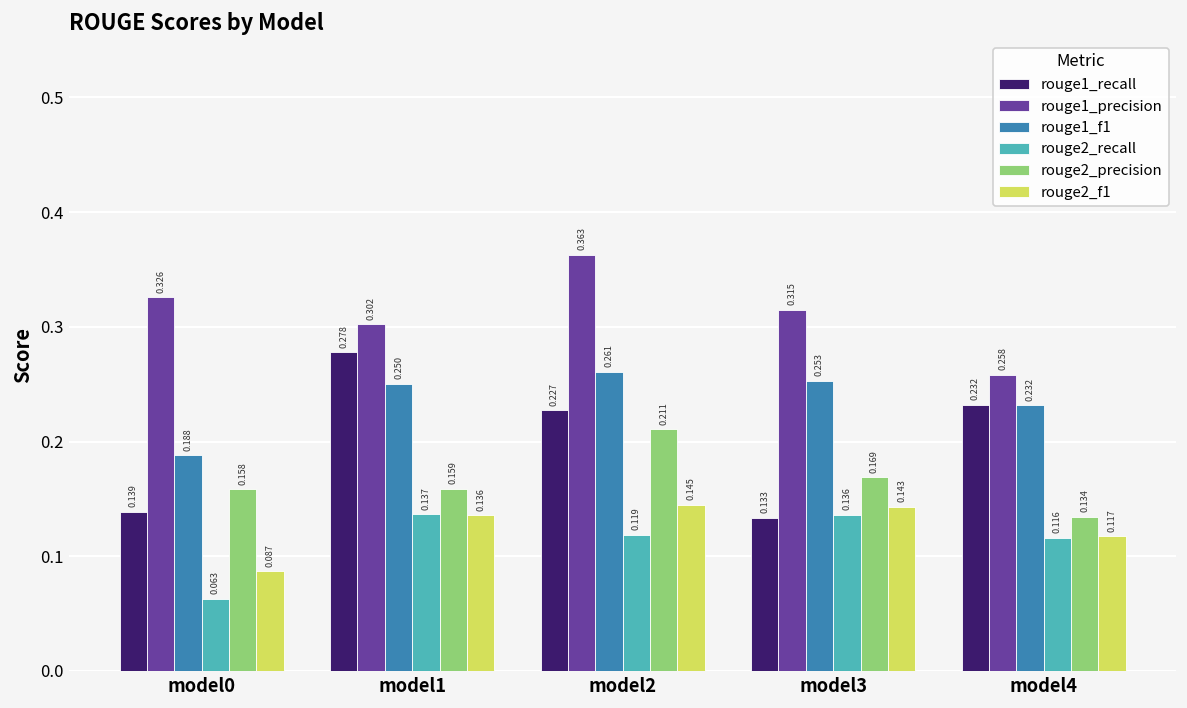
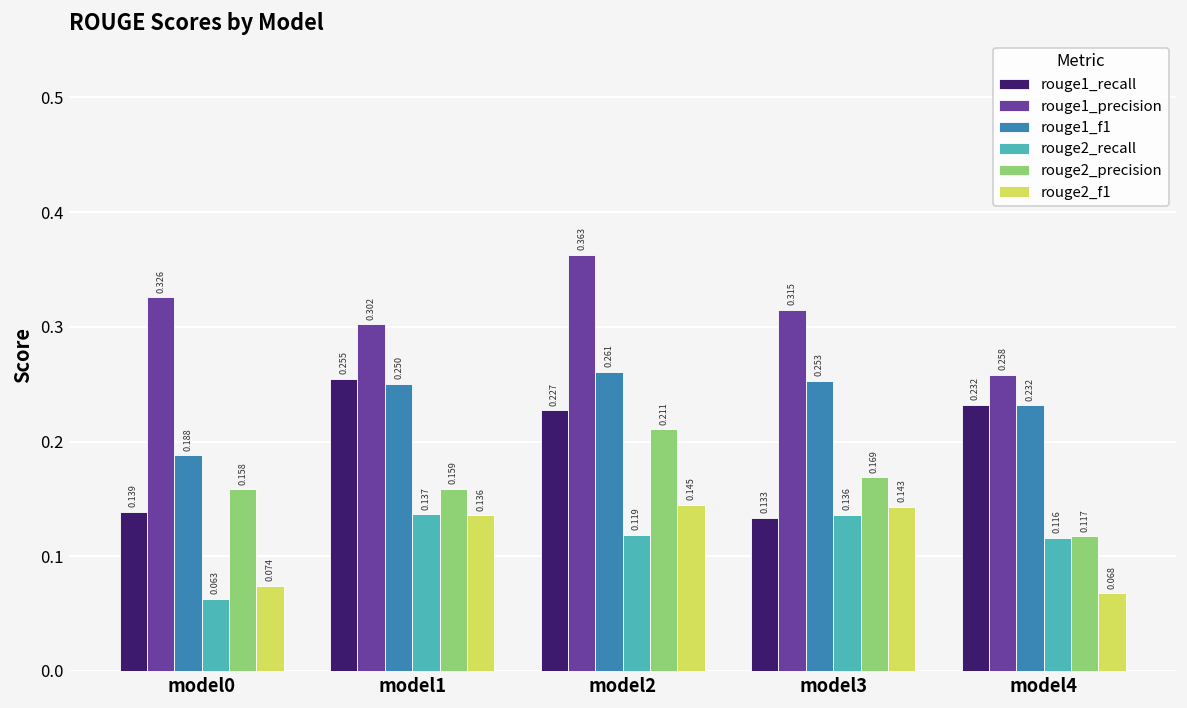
  {
    "rouge1_recall": {
      "model0": 0.139,
-     "model1": 0.278,
+     "model1": 0.255,
      "model2": 0.227,
      "model3": 0.133,
      "model4": 0.232
    },
    "rouge1_precision": {
      "model0": 0.326,
      "model1": 0.302,
      "model2": 0.363,
      "model3": 0.315,
      "model4": 0.258
    },
    "rouge2_precision": {
      "model0": 0.158,
      "model1": 0.159,
      "model2": 0.211,
      "model3": 0.169,
-     "model4": 0.134
+     "model4": 0.117
    },
    "rouge2_f1": {
-     "model0": 0.087,
+     "model0": 0.074,
      "model1": 0.136,
      "model2": 0.145,
      "model3": 0.143,
-     "model4": 0.117
+     "model4": 0.068
    }
  }
